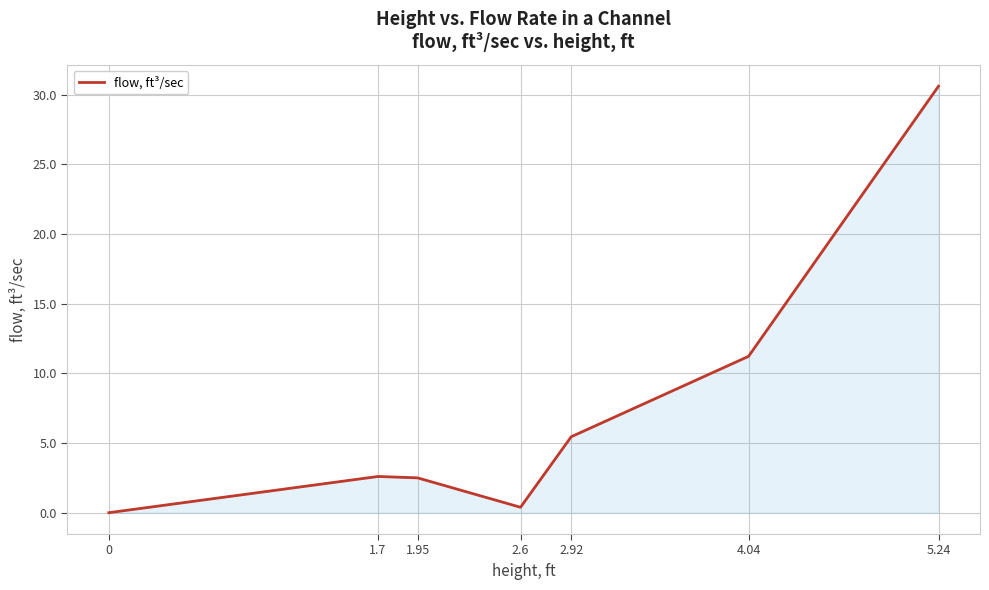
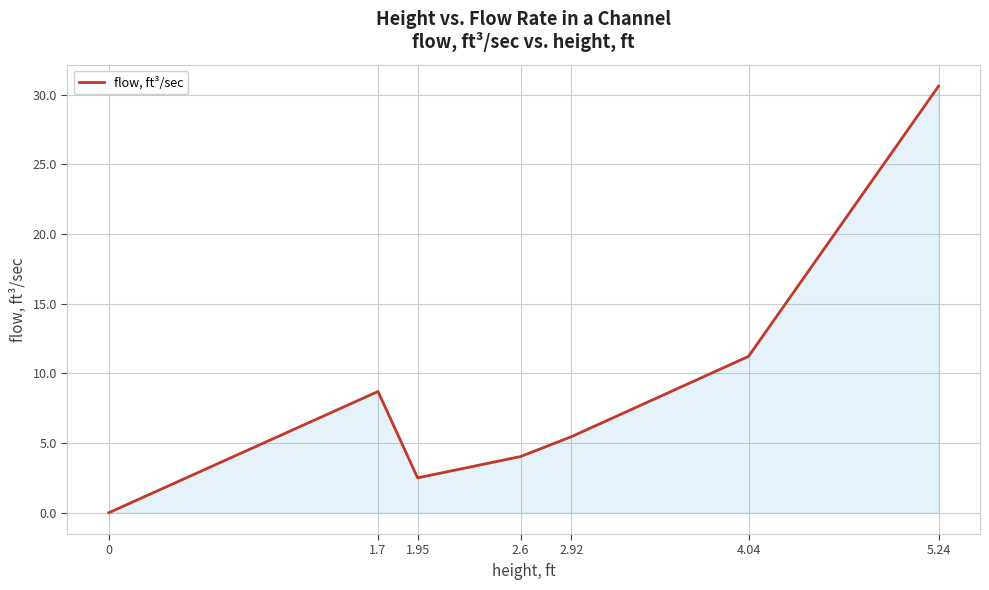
  {
    "0": 0.0,
-   "1.7": 2.6,
+   "1.7": 8.7,
    "1.95": 2.5,
-   "2.6": 0.4,
+   "2.6": 4.0,
    "2.92": 5.5,
    "4.04": 11.2,
    "5.24": 30.6
  }
